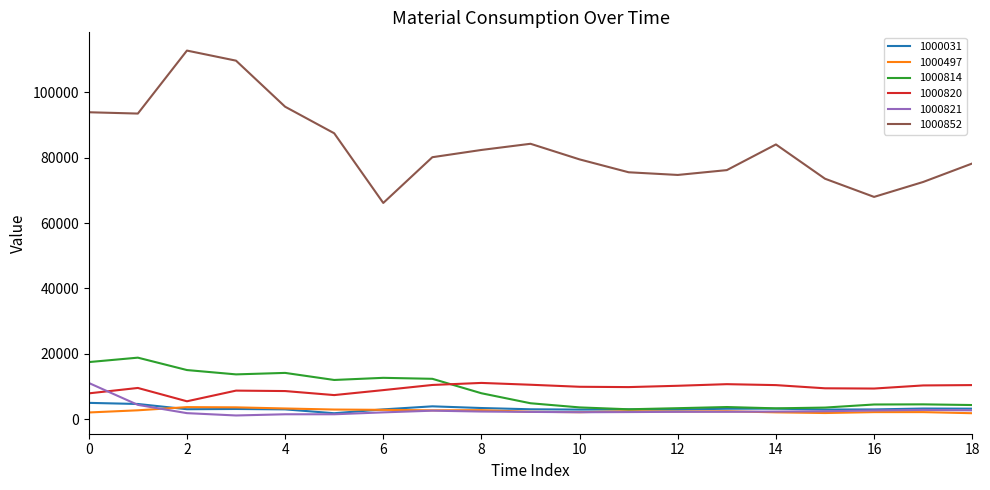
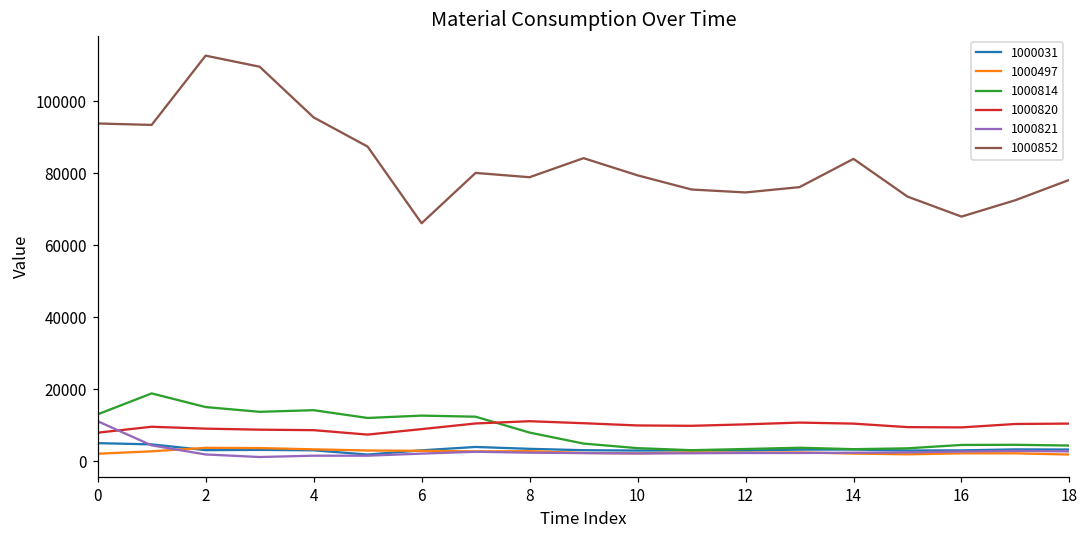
  {
    "1000031": {
      "0": 5000
    },
    "1000497": {
      "0": 2000,
      "18": 2000
    },
    "1000814": {
-     "0": 17000,
+     "0": 13000,
      "2": 15000,
      "4": 14000,
      "6": 13000,
      "8": 8000,
      "16": 5000,
      "18": 4000
    },
    "1000820": {
      "0": 8000,
-     "2": 6000,
+     "2": 9000,
      "4": 9000,
      "6": 9000,
      "8": 11000,
      "10": 10000,
      "12": 10000,
      "14": 10000,
      "16": 9000,
      "18": 10000
    },
    "1000821": {
      "0": 11000,
      "2": 2000,
      "4": 2000,
      "6": 2000
    },
    "1000852": {
      "0": 94000,
      "2": 113000,
      "4": 96000,
      "6": 66000,
-     "8": 82000,
+     "8": 79000,
      "10": 79000,
      "12": 75000,
      "14": 84000,
      "16": 68000,
      "18": 78000
    }
  }
